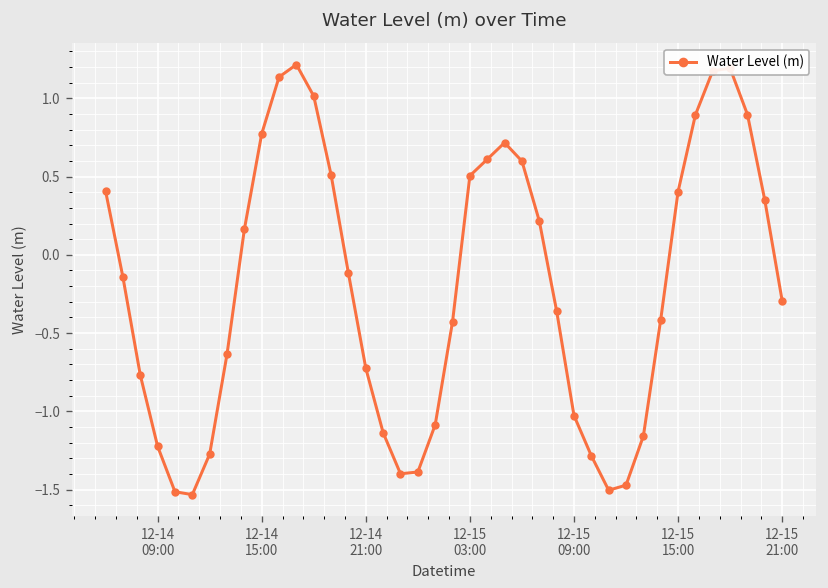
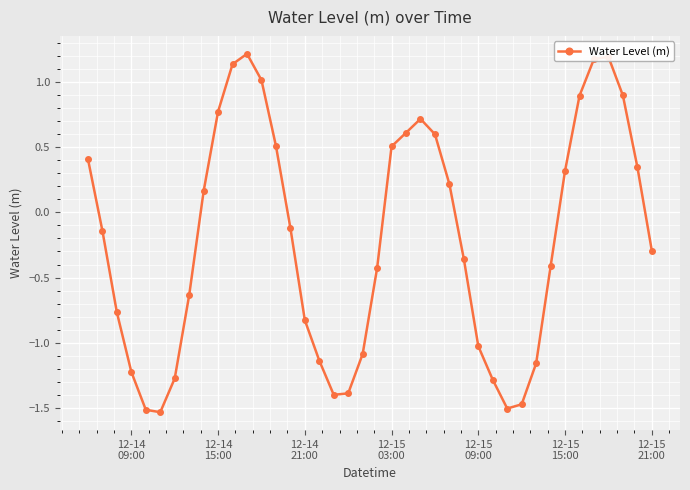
  {
    "12-14 09:00": -1.22,
    "12-14 15:00": 0.77,
-   "12-14 21:00": -0.72,
+   "12-14 21:00": -0.83,
    "12-15 03:00": 0.51,
    "12-15 09:00": -1.03,
-   "12-15 15:00": 0.40,
+   "12-15 15:00": 0.32,
    "12-15 21:00": -0.29
  }
